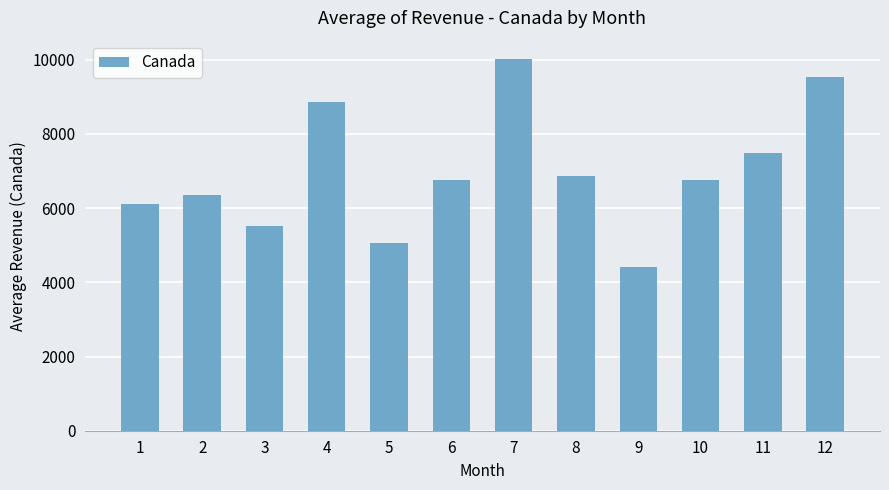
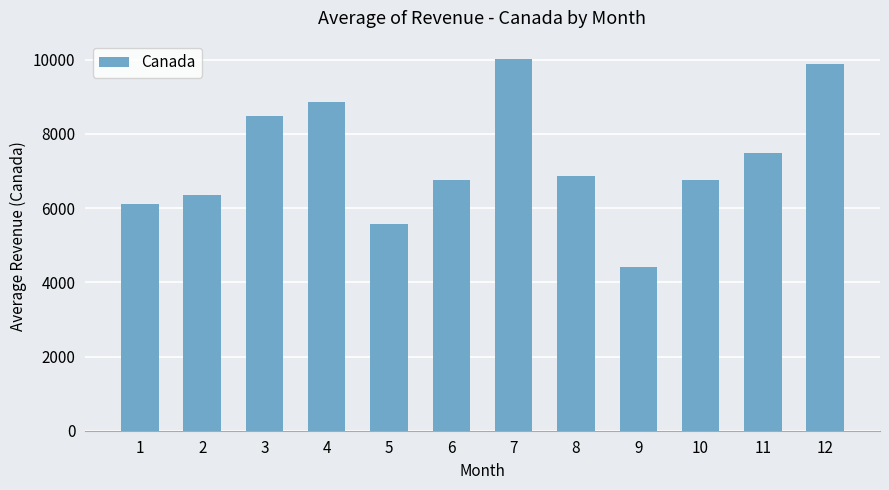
  {
    "1": 6100,
    "2": 6300,
-   "3": 5500,
+   "3": 8500,
    "4": 8900,
-   "5": 5100,
+   "5": 5600,
    "6": 6800,
    "7": 10000,
    "8": 6900,
    "9": 4400,
    "10": 6800,
    "11": 7500,
-   "12": 9500
+   "12": 9900
  }
